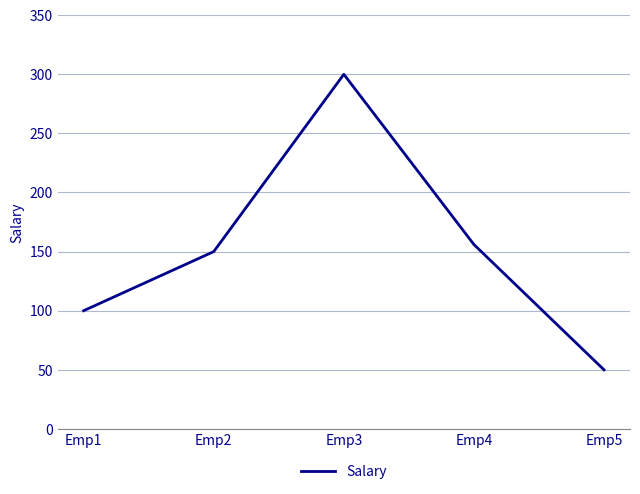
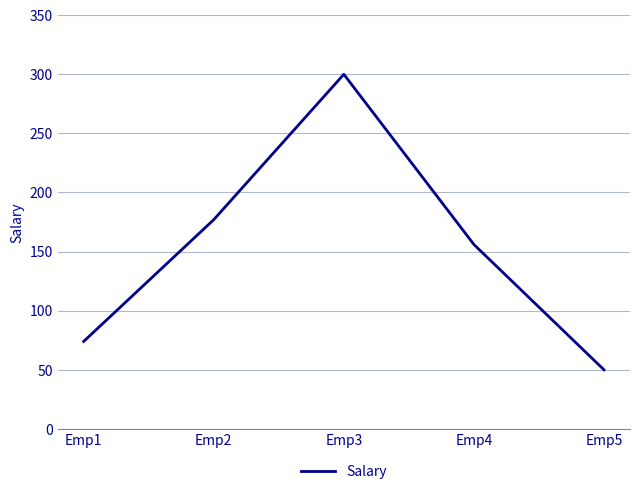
  {
-   "Emp1": 100,
-   "Emp2": 150,
+   "Emp1": 74,
+   "Emp2": 177,
    "Emp3": 300,
    "Emp4": 156,
    "Emp5": 50
  }
